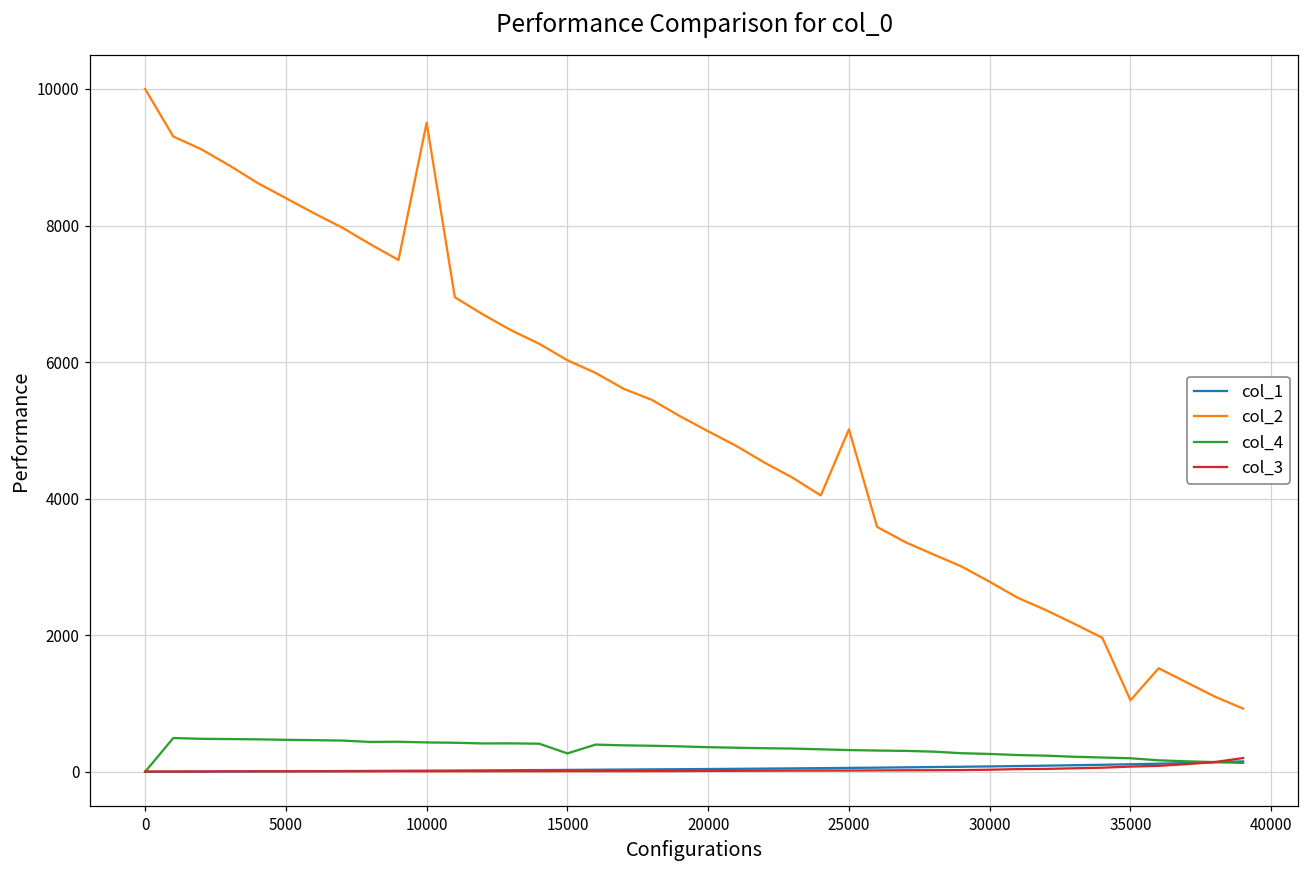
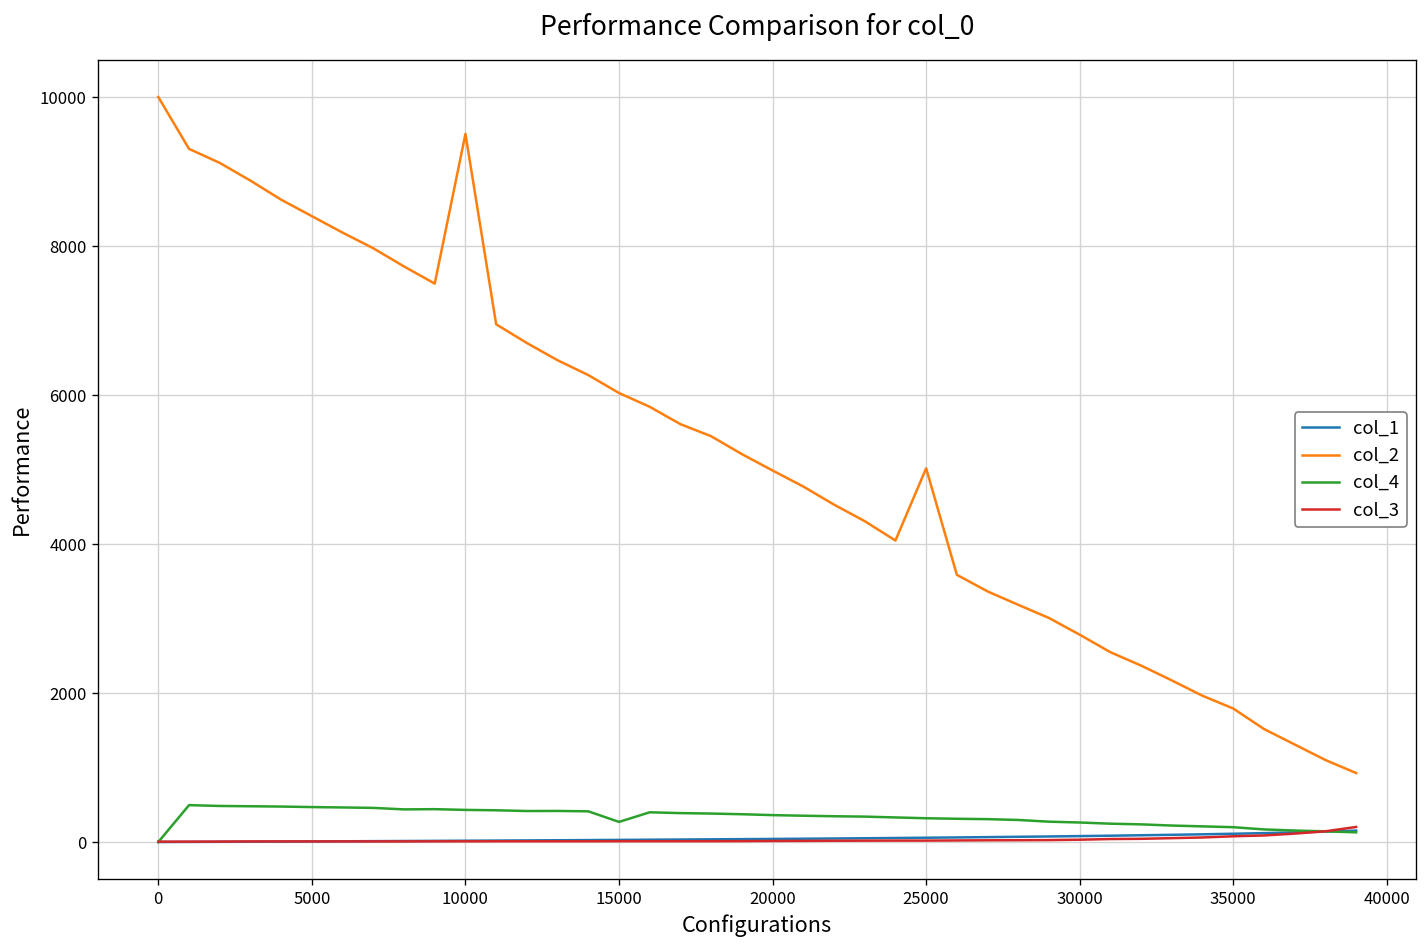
  {
    "col_1": {
      "30000": 100
    },
    "col_2": {
      "0": 10000,
      "5000": 8400,
      "10000": 9500,
      "15000": 6000,
      "20000": 5000,
      "25000": 5000,
      "30000": 2800,
-     "35000": 1000
+     "35000": 1800
    },
    "col_4": {
      "5000": 500,
      "10000": 400,
      "15000": 300,
      "20000": 400,
      "25000": 300,
      "30000": 300,
      "35000": 200
    },
    "col_3": {
      "30000": 0
    }
  }
